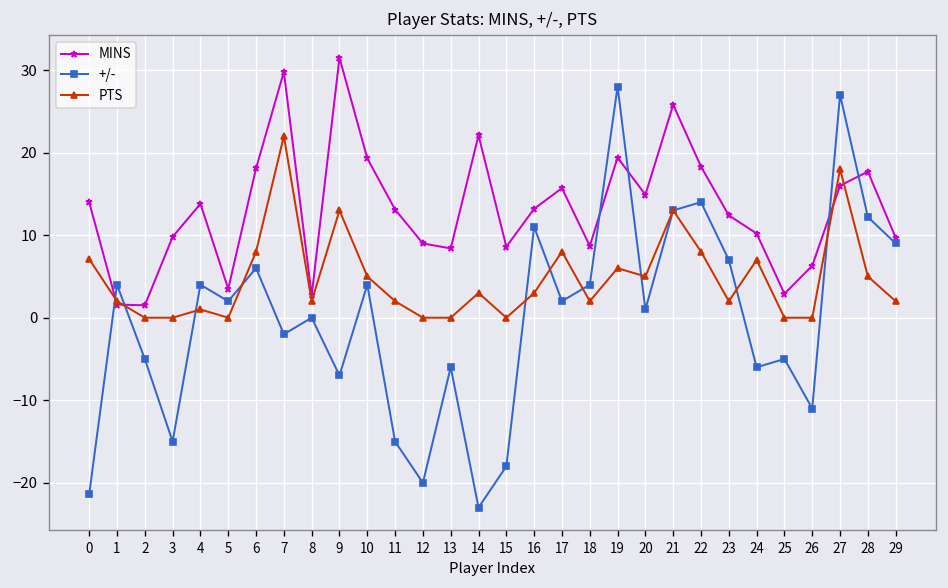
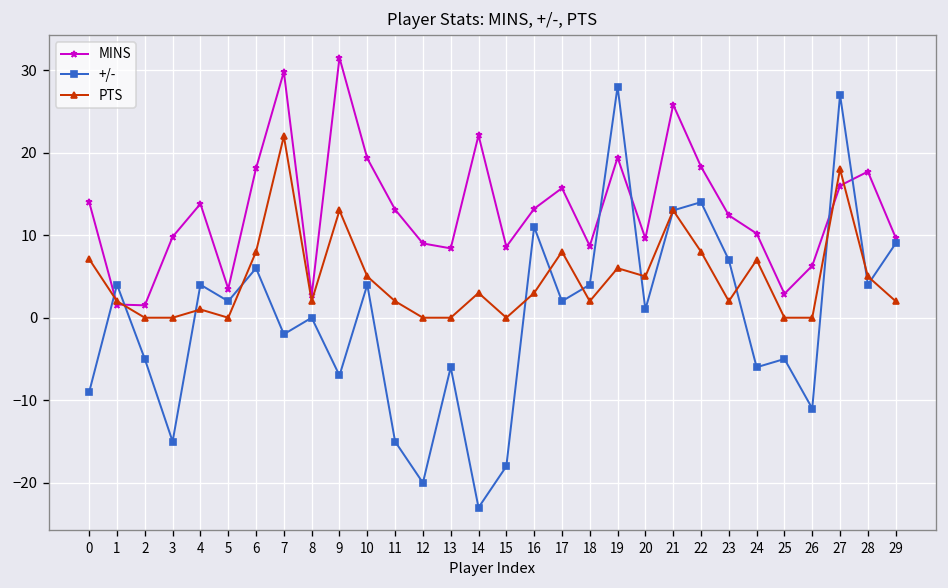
  {
    "MINS": {
      "0": 14,
      "1": 2,
      "2": 2,
      "3": 10,
      "4": 14,
      "5": 4,
      "6": 18,
      "7": 30,
      "8": 3,
      "9": 32,
      "10": 19,
      "11": 13,
      "12": 9,
      "13": 8,
      "14": 22,
      "15": 9,
      "16": 13,
      "17": 16,
      "18": 9,
      "19": 19,
-     "20": 15,
+     "20": 10,
      "21": 26,
      "22": 18,
      "23": 12,
      "24": 10,
      "25": 3,
      "26": 6,
      "27": 16,
      "28": 18,
      "29": 10
    },
    "+/-": {
-     "0": -21,
+     "0": -9,
      "1": 4,
      "2": -5,
      "3": -15,
      "4": 4,
      "5": 2,
      "6": 6,
      "7": -2,
      "8": 0,
      "9": -7,
      "10": 4,
      "11": -15,
      "12": -20,
      "13": -6,
      "14": -23,
      "15": -18,
      "16": 11,
      "17": 2,
      "18": 4,
      "19": 28,
      "20": 1,
      "22": 14,
      "23": 7,
      "24": -6,
      "25": -5,
      "26": -11,
      "27": 27,
-     "28": 12,
+     "28": 4,
      "29": 9
    },
    "PTS": {
      "0": 7,
      "1": 2,
      "2": 0,
      "3": 0,
      "4": 1,
      "5": 0,
      "6": 8,
      "7": 22,
      "8": 2,
      "9": 13,
      "10": 5,
      "11": 2,
      "12": 0,
      "13": 0,
      "14": 3,
      "15": 0,
      "16": 3,
      "17": 8,
      "18": 2,
      "19": 6,
      "20": 5,
      "22": 8,
      "23": 2,
      "24": 7,
      "25": 0,
      "26": 0,
      "27": 18,
      "28": 5,
      "29": 2
    }
  }
